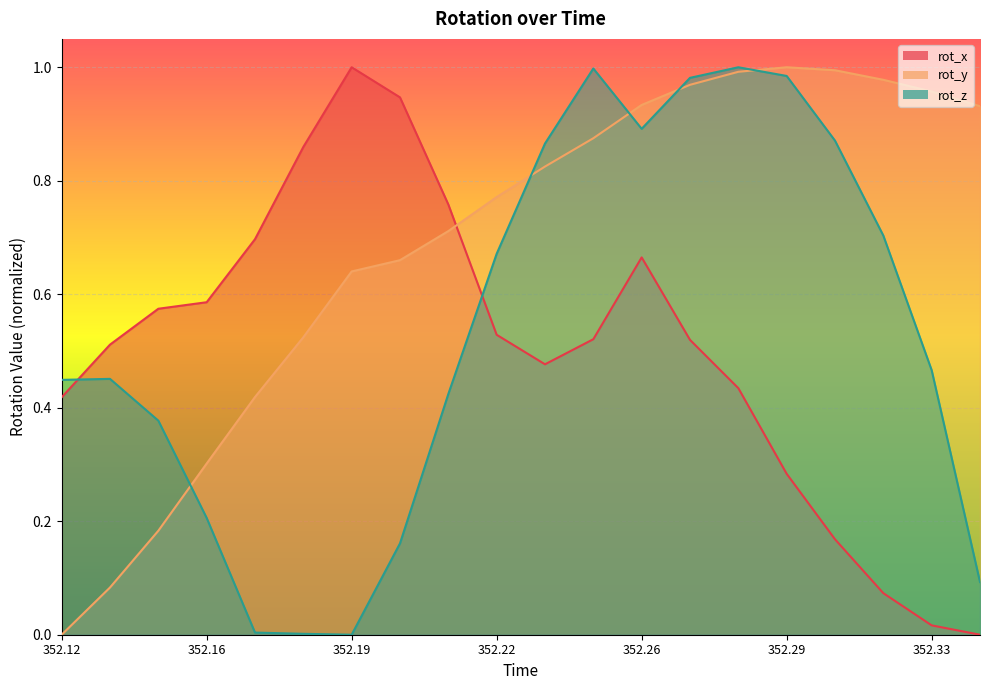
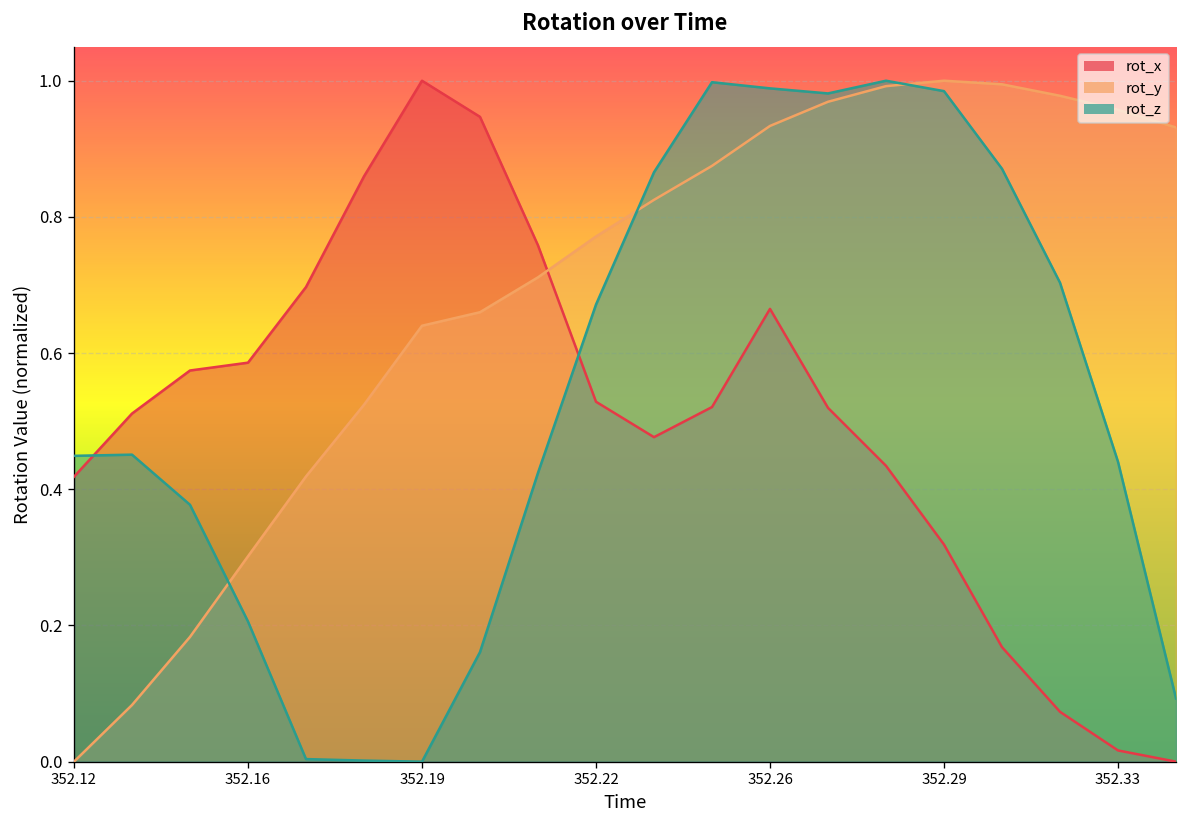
  {
    "rot_x": {
      "352.12": 0.42,
      "352.16": 0.59,
      "352.19": 1.00,
      "352.22": 0.53,
      "352.26": 0.66,
-     "352.29": 0.28,
+     "352.29": 0.32,
      "352.33": 0.02
    },
    "rot_y": {
      "352.12": 0.00,
      "352.16": 0.30,
      "352.19": 0.64,
      "352.22": 0.77,
      "352.26": 0.93,
      "352.29": 1.00
    },
    "rot_z": {
      "352.12": 0.45,
      "352.16": 0.21,
      "352.19": 0.00,
      "352.22": 0.67,
-     "352.26": 0.89,
+     "352.26": 0.99,
      "352.29": 0.98,
-     "352.33": 0.47
+     "352.33": 0.44
    }
  }
